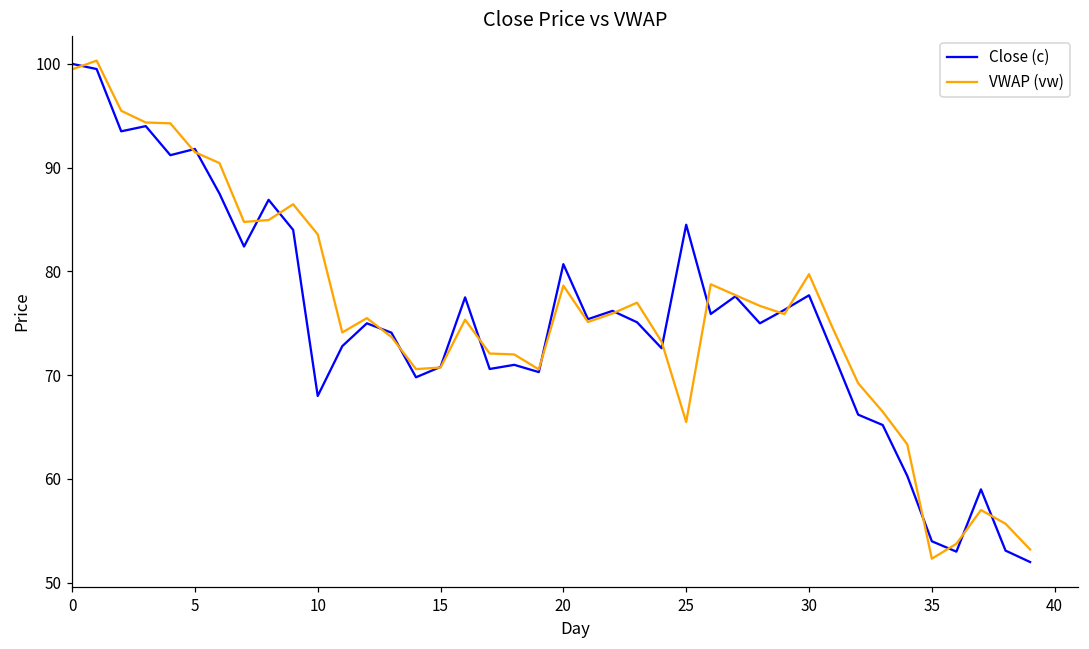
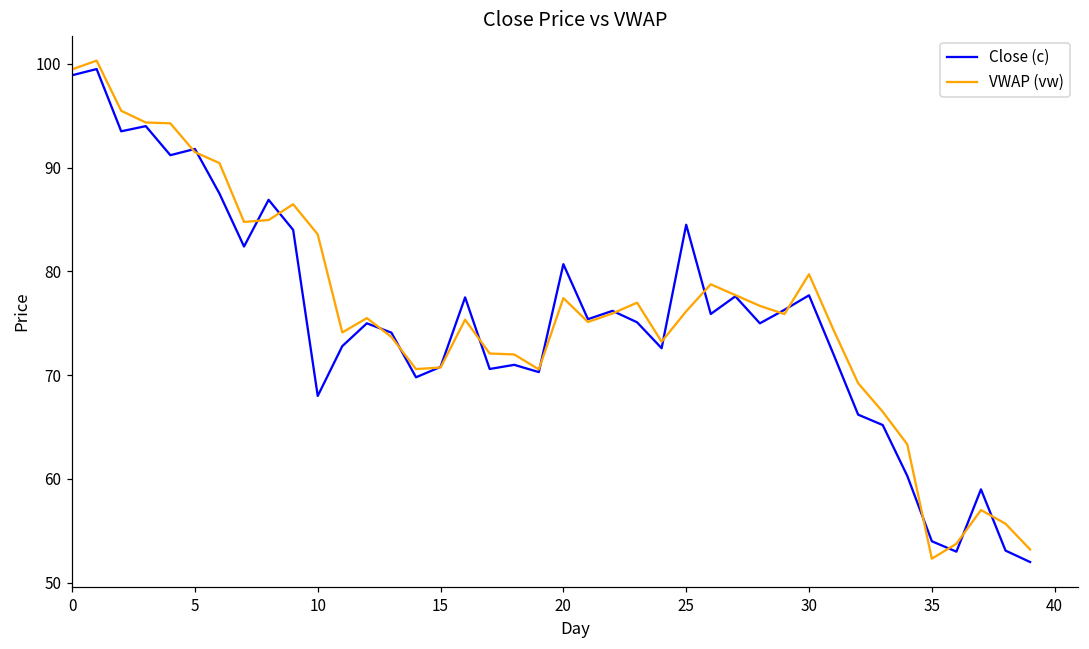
  {
    "Close (c)": {
-     "0": 100,
+     "0": 99,
      "5": 92,
      "10": 68,
      "20": 81,
      "25": 85,
      "30": 78,
      "35": 54
    },
    "VWAP (vw)": {
      "0": 99,
      "5": 91,
      "10": 84,
-     "20": 79,
-     "25": 65,
+     "20": 77,
+     "25": 76,
      "30": 80,
      "35": 52
    }
  }
